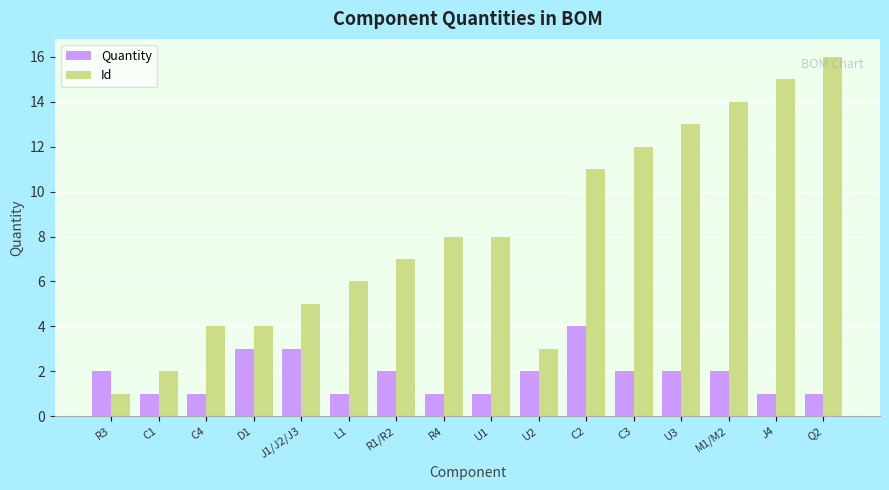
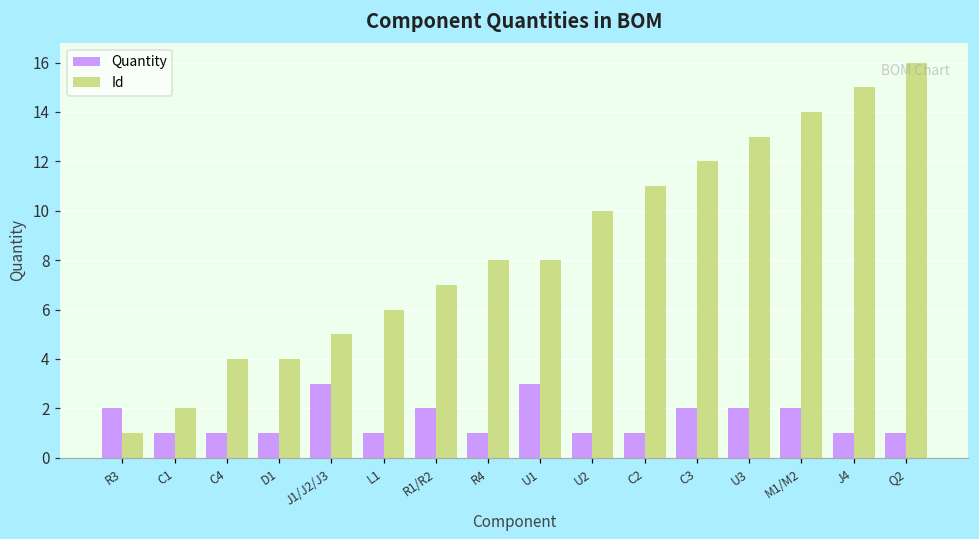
  {
    "Quantity": {
      "R3": 2,
      "C1": 1,
      "C4": 1,
-     "D1": 3,
+     "D1": 1,
      "J1/J2/J3": 3,
      "L1": 1,
      "R1/R2": 2,
      "R4": 1,
-     "U1": 1,
-     "U2": 2,
-     "C2": 4,
+     "U1": 3,
+     "U2": 1,
+     "C2": 1,
      "C3": 2,
      "U3": 2,
      "M1/M2": 2,
      "J4": 1,
      "Q2": 1
    },
    "Id": {
      "R3": 1,
      "C1": 2,
      "C4": 4,
      "D1": 4,
      "J1/J2/J3": 5,
      "L1": 6,
      "R1/R2": 7,
      "R4": 8,
      "U1": 8,
-     "U2": 3,
+     "U2": 10,
      "C2": 11,
      "C3": 12,
      "U3": 13,
      "M1/M2": 14,
      "J4": 15,
      "Q2": 16
    }
  }
